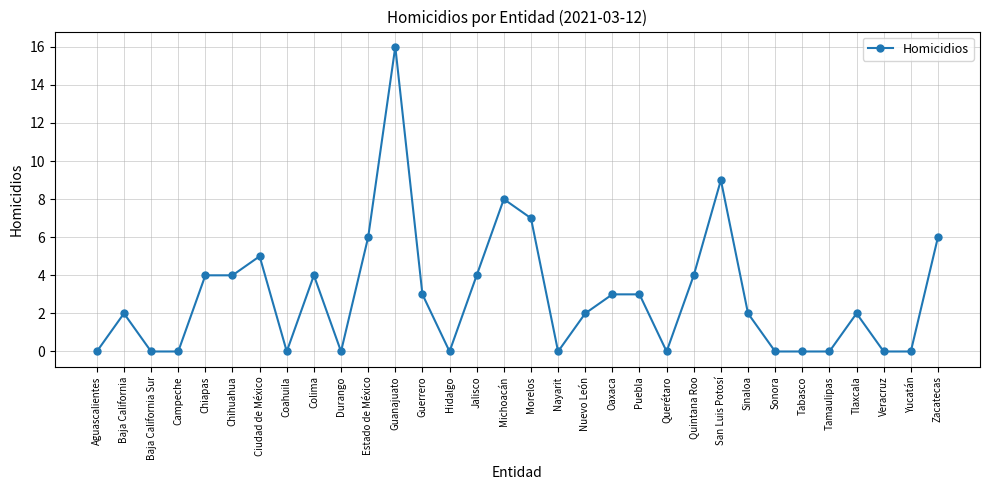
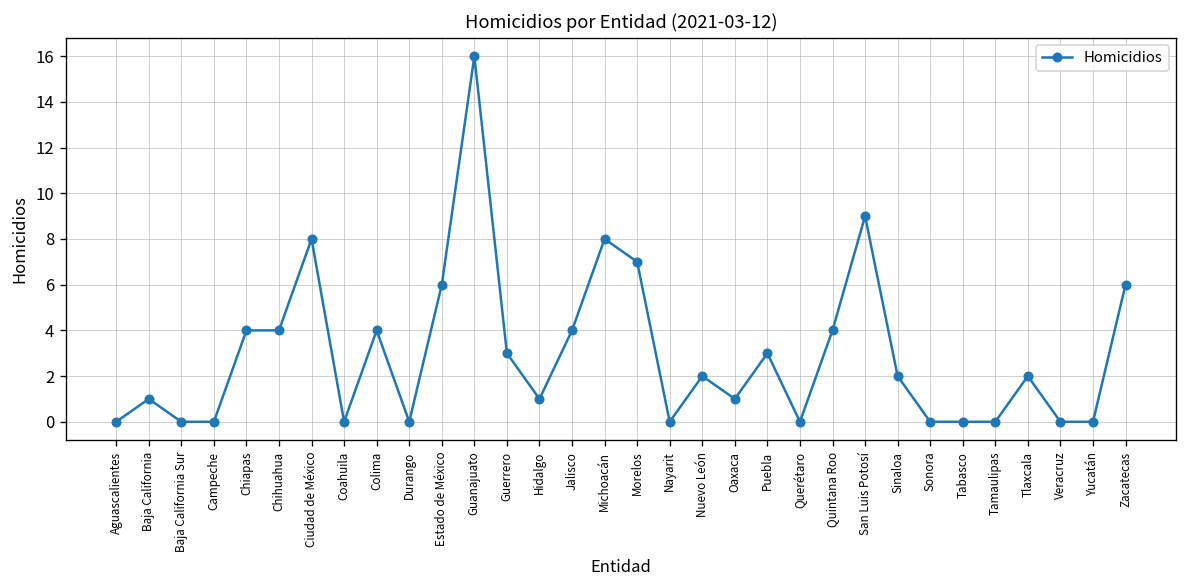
  {
    "Aguascalientes": 0,
-   "Baja California": 2,
+   "Baja California": 1,
    "Baja California Sur": 0,
    "Campeche": 0,
    "Chiapas": 4,
    "Chihuahua": 4,
-   "Ciudad de México": 5,
+   "Ciudad de México": 8,
    "Coahuila": 0,
    "Colima": 4,
    "Durango": 0,
    "Estado de México": 6,
    "Guanajuato": 16,
    "Guerrero": 3,
-   "Hidalgo": 0,
+   "Hidalgo": 1,
    "Jalisco": 4,
    "Michoacán": 8,
    "Morelos": 7,
    "Nayarit": 0,
    "Nuevo León": 2,
-   "Oaxaca": 3,
+   "Oaxaca": 1,
    "Puebla": 3,
    "Querétaro": 0,
    "Quintana Roo": 4,
    "San Luis Potosí": 9,
    "Sinaloa": 2,
    "Sonora": 0,
    "Tabasco": 0,
    "Tamaulipas": 0,
    "Tlaxcala": 2,
    "Veracruz": 0,
    "Yucatán": 0,
    "Zacatecas": 6
  }
